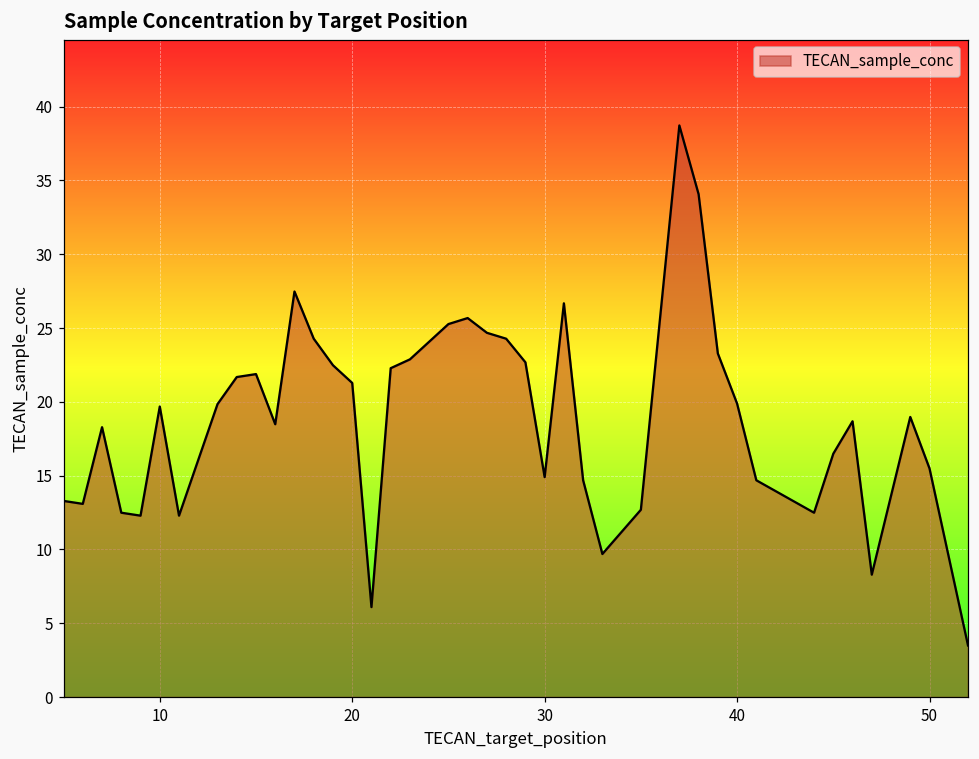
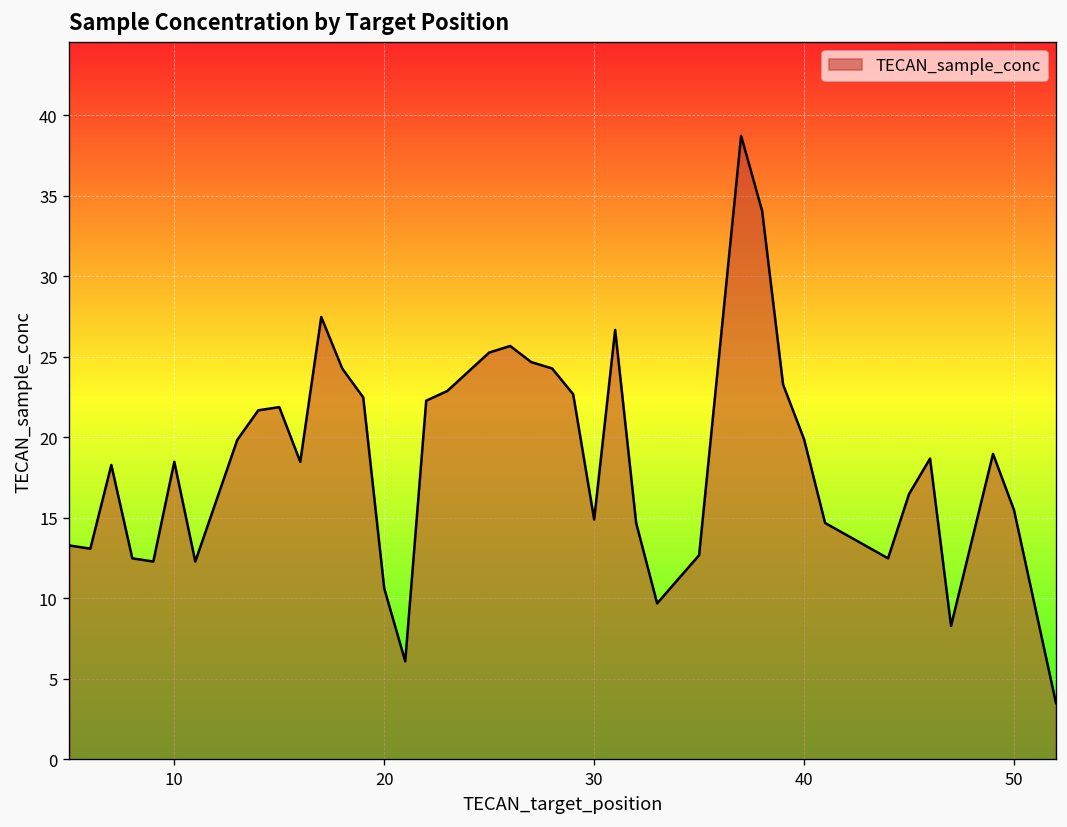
  {
-   "10": 19.7,
-   "20": 21.3,
+   "10": 18.5,
+   "20": 10.6,
    "30": 14.9,
    "40": 19.9,
    "50": 15.5
  }
